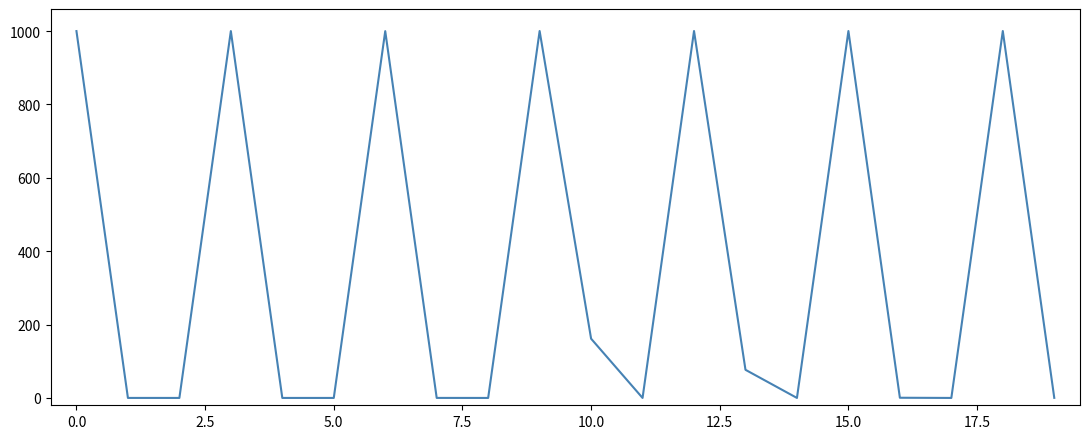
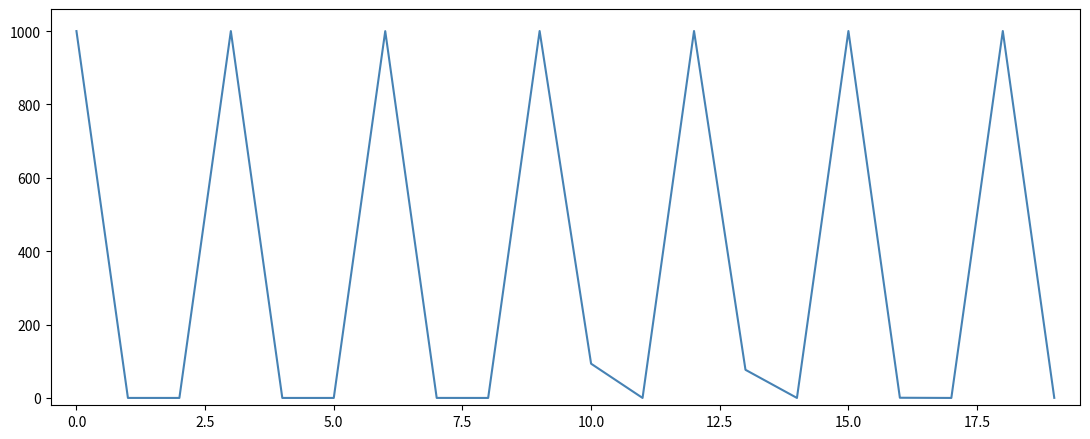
  {
    "0.0": 1000,
    "5.0": 0,
-   "10.0": 160,
+   "10.0": 90,
    "15.0": 1000
  }
